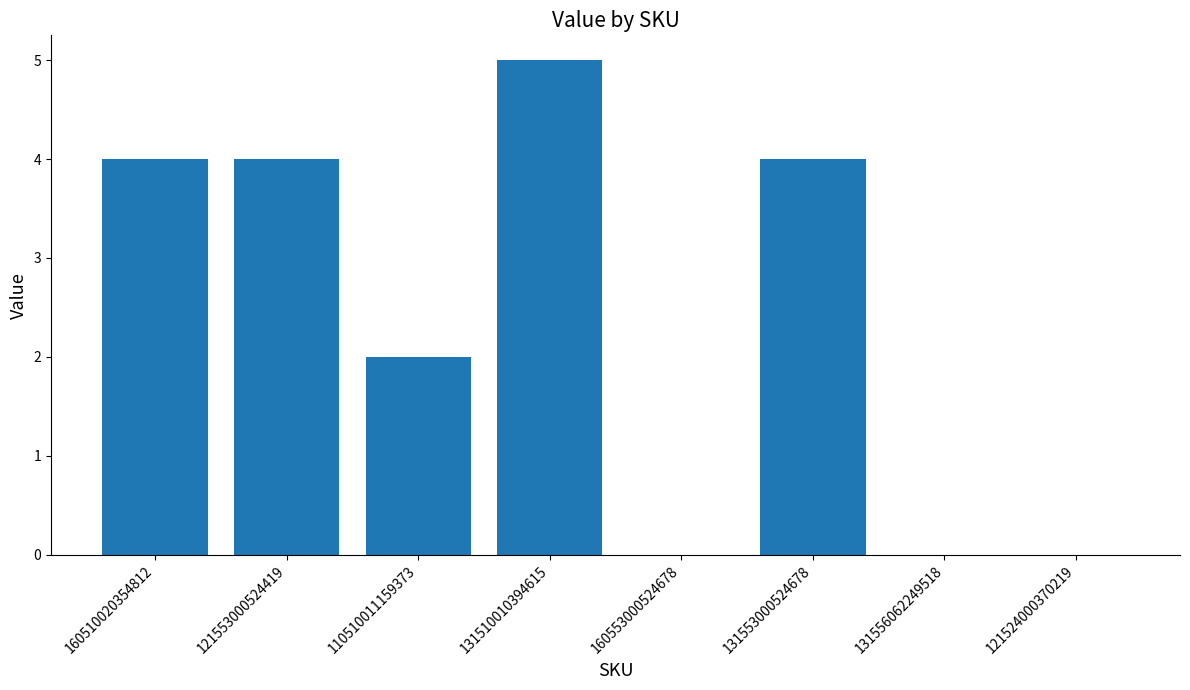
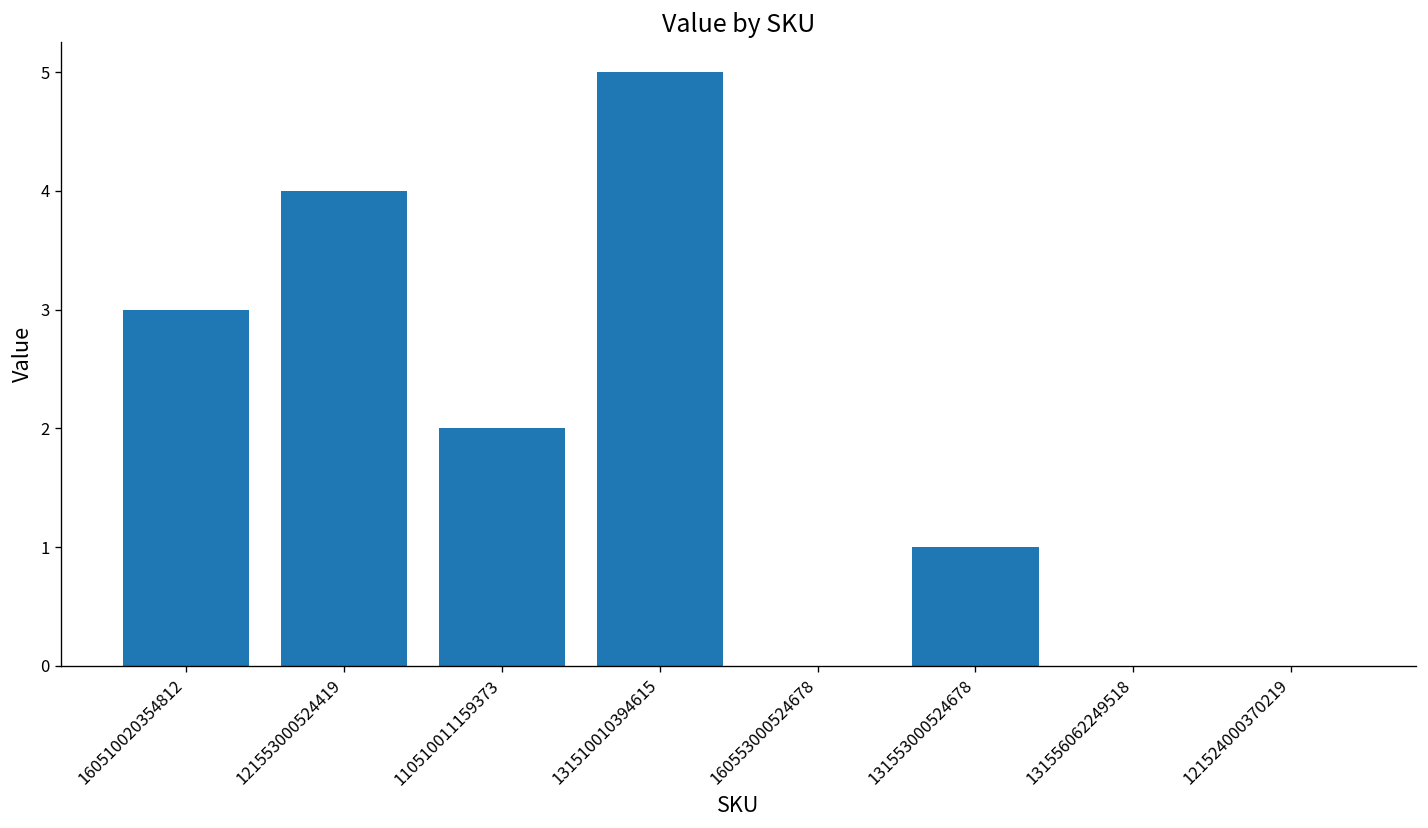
  {
-   "160510020354812": 4,
+   "160510020354812": 3,
    "121553000524419": 4,
    "110510011159373": 2,
    "131510010394615": 5,
    "160553000524678": 0,
-   "131553000524678": 4,
+   "131553000524678": 1,
    "131556062249518": 0,
    "121524000370219": 0
  }
